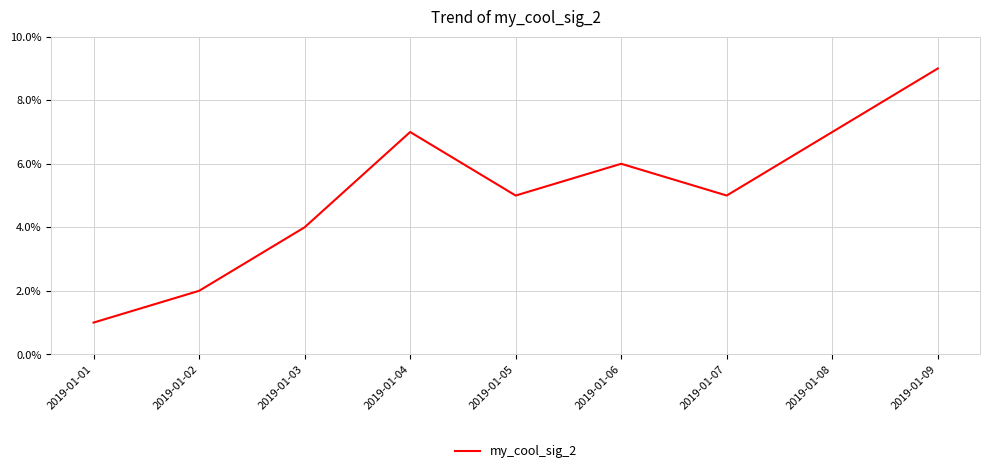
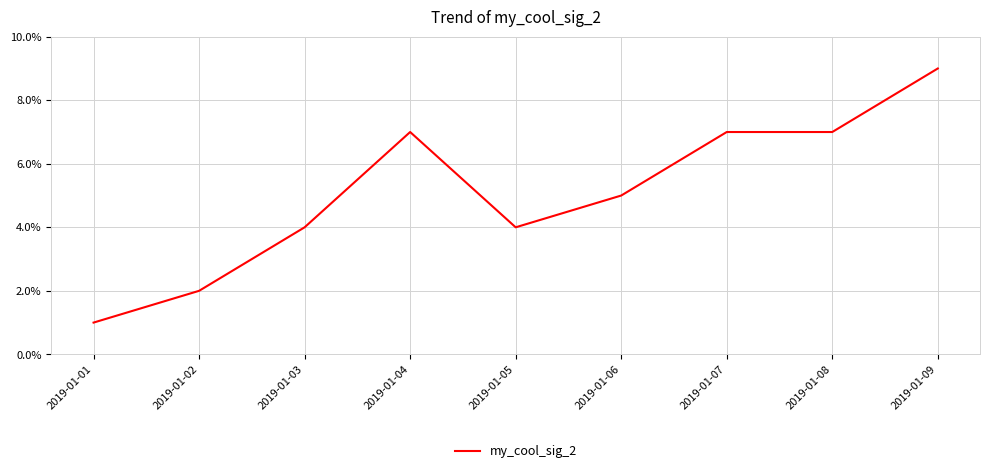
  {
    "2019-01-01": "1%",
    "2019-01-02": "2%",
    "2019-01-03": "4%",
    "2019-01-04": "7%",
-   "2019-01-05": "5%",
-   "2019-01-06": "6%",
-   "2019-01-07": "5%",
+   "2019-01-05": "4%",
+   "2019-01-06": "5%",
+   "2019-01-07": "7%",
    "2019-01-08": "7%",
    "2019-01-09": "9%"
  }
